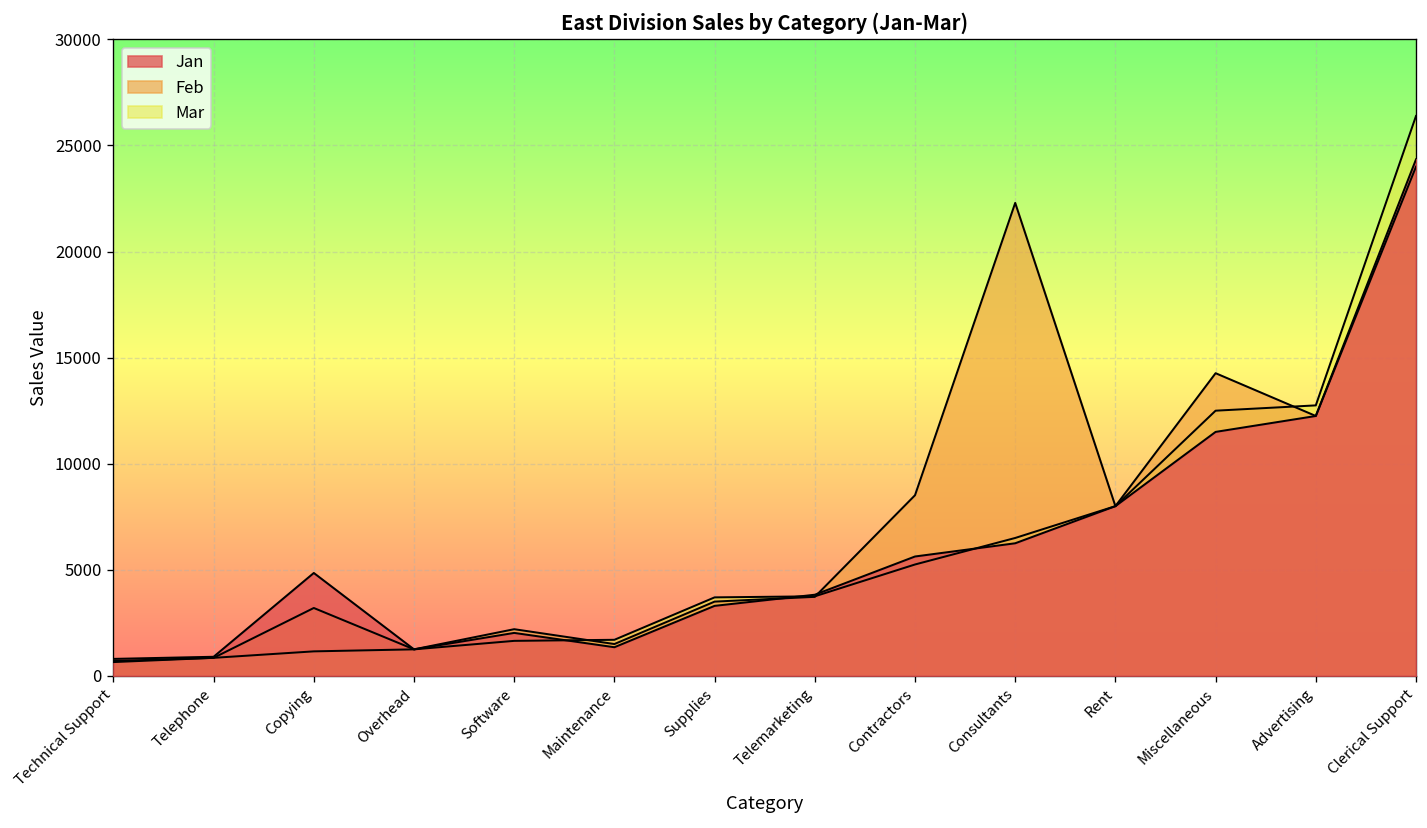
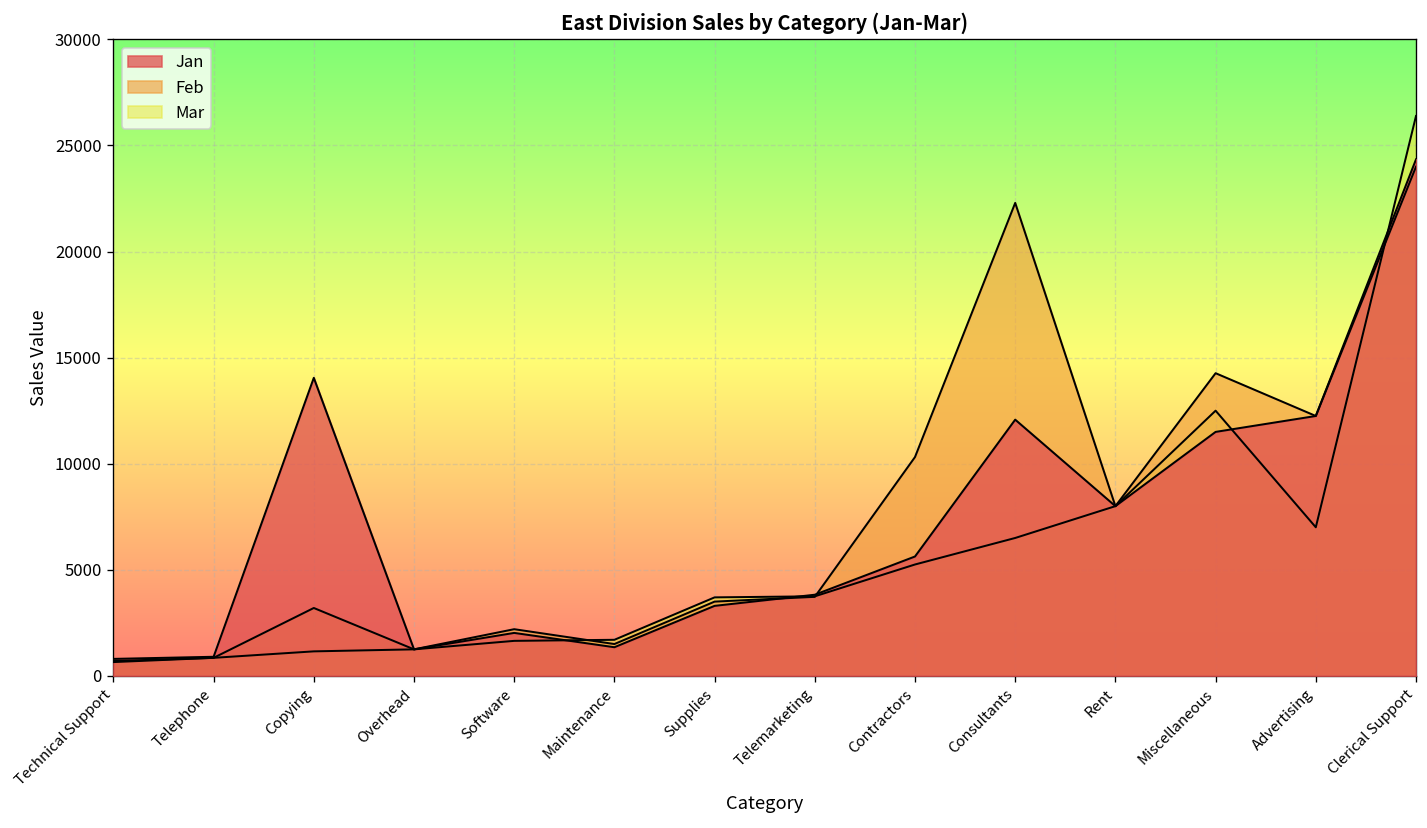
  {
    "Jan": {
-     "Copying": 4900,
+     "Copying": 14000,
      "Software": 2000,
      "Maintenance": 1400,
      "Supplies": 3300,
      "Contractors": 5600,
-     "Consultants": 6300,
+     "Consultants": 12100,
      "Miscellaneous": 11500,
      "Clerical Support": 24300
    },
    "Feb": {
      "Copying": 3200,
      "Software": 2200,
      "Maintenance": 1500,
      "Supplies": 3500,
-     "Contractors": 8500,
+     "Contractors": 10300,
      "Consultants": 22300,
      "Miscellaneous": 14300,
      "Clerical Support": 24000
    },
    "Mar": {
      "Copying": 1200,
      "Software": 1700,
      "Maintenance": 1700,
      "Supplies": 3700,
      "Contractors": 5300,
      "Consultants": 6500,
      "Miscellaneous": 12500,
-     "Advertising": 12800,
+     "Advertising": 7000,
      "Clerical Support": 26400
    }
  }
